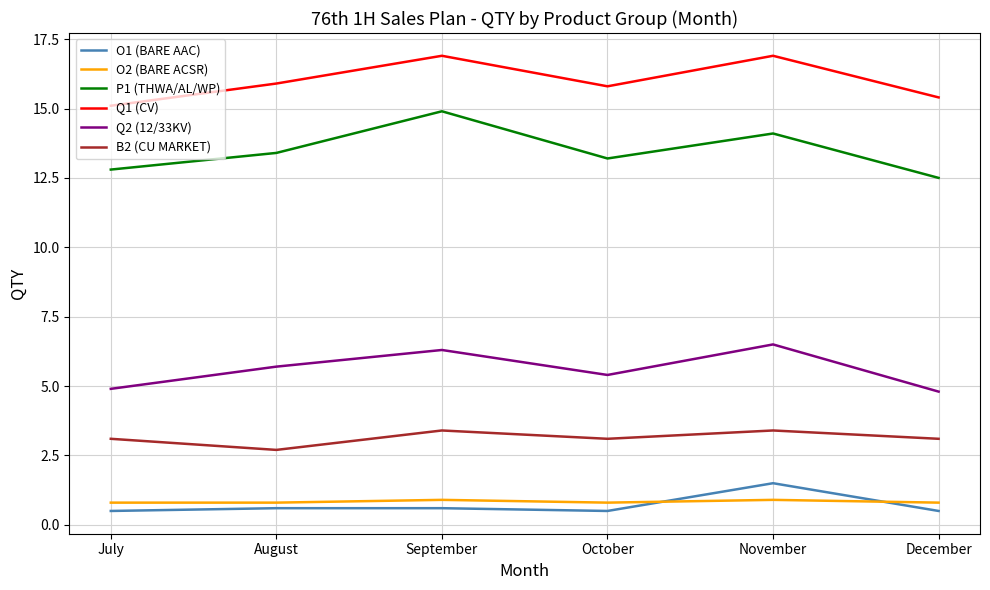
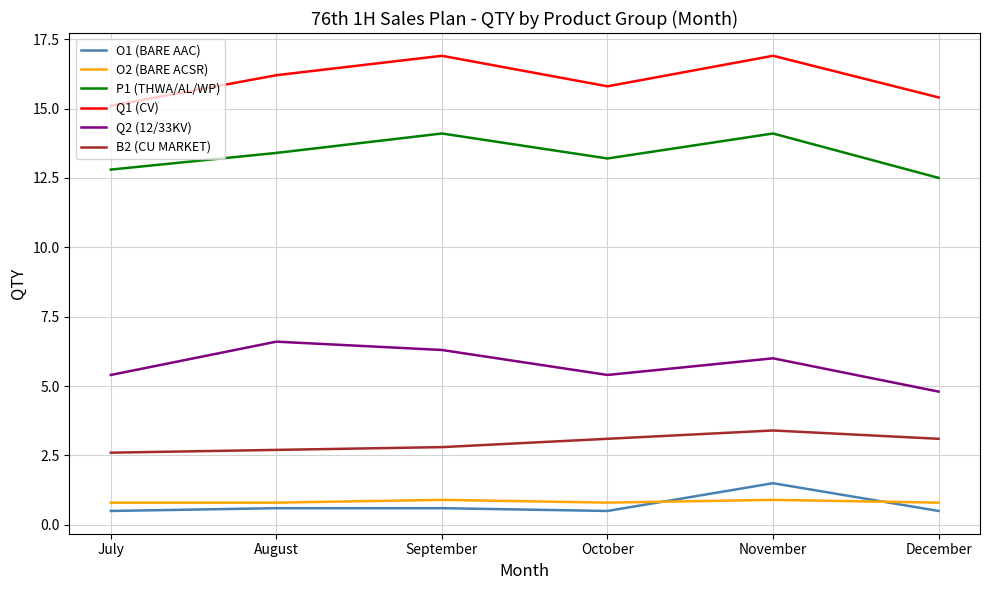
  {
    "O1 (BARE AAC)": {
      "July": 0.5,
      "August": 0.6,
      "September": 0.6,
      "October": 0.5,
      "November": 1.5,
      "December": 0.5
    },
    "O2 (BARE ACSR)": {
      "July": 0.8,
      "August": 0.8,
      "September": 0.9,
      "October": 0.8,
      "November": 0.9,
      "December": 0.8
    },
    "P1 (THWA/AL/WP)": {
      "July": 12.8,
      "August": 13.4,
-     "September": 14.9,
+     "September": 14.1,
      "October": 13.2,
      "November": 14.1,
      "December": 12.5
    },
    "Q1 (CV)": {
-     "August": 15.9,
+     "August": 16.2,
      "September": 16.9,
      "October": 15.8,
      "November": 16.9,
      "December": 15.4
    },
    "Q2 (12/33KV)": {
-     "July": 4.9,
-     "August": 5.7,
+     "July": 5.4,
+     "August": 6.6,
      "September": 6.3,
      "October": 5.4,
-     "November": 6.5,
+     "November": 6.0,
      "December": 4.8
    },
    "B2 (CU MARKET)": {
-     "July": 3.1,
+     "July": 2.6,
      "August": 2.7,
-     "September": 3.4,
+     "September": 2.8,
      "October": 3.1,
      "November": 3.4,
      "December": 3.1
    }
  }
